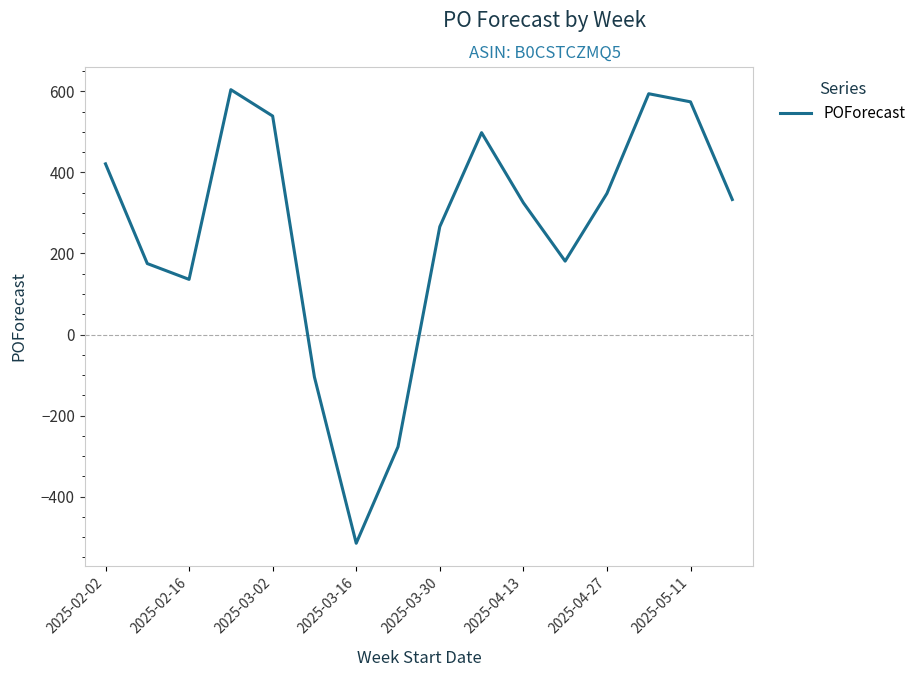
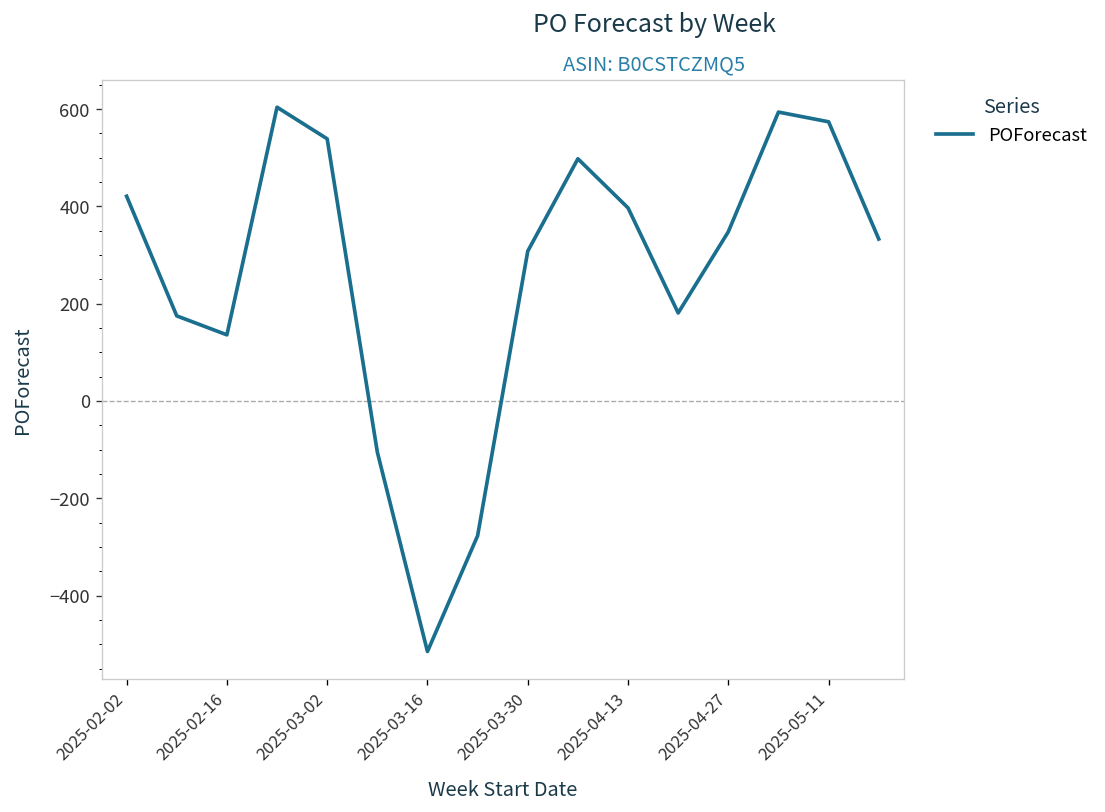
  {
    "2025-02-02": 420,
    "2025-02-16": 140,
    "2025-03-02": 540,
    "2025-03-16": -520,
-   "2025-03-30": 270,
-   "2025-04-13": 330,
+   "2025-03-30": 310,
+   "2025-04-13": 400,
    "2025-04-27": 350,
    "2025-05-11": 570
  }
